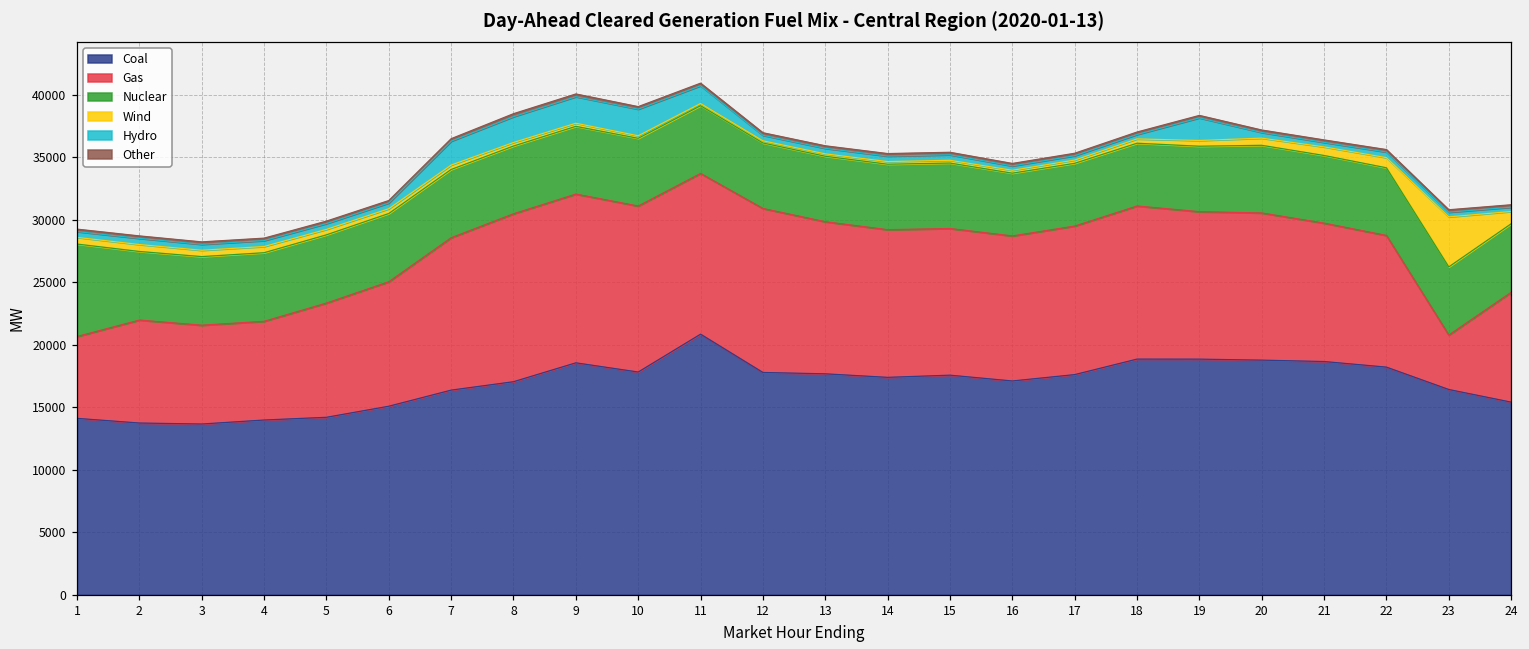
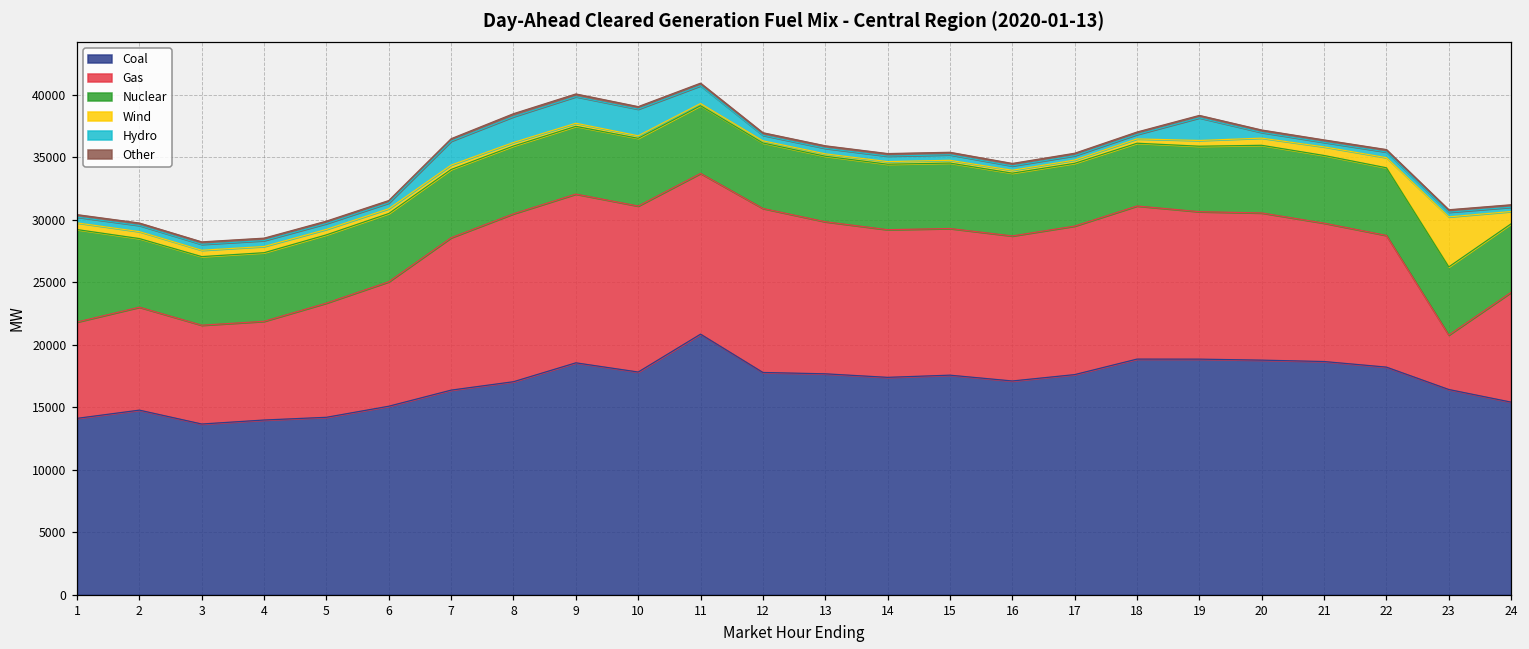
  {
    "Coal": {
      "1": 14100,
-     "2": 13700,
+     "2": 14800,
      "3": 13700,
      "4": 14000,
      "5": 14200,
      "6": 15100,
      "7": 16400,
      "8": 17000,
      "9": 18600,
      "10": 17800,
      "11": 20900,
      "12": 17800,
      "13": 17700,
      "14": 17400,
      "15": 17600,
      "16": 17100,
      "17": 17600,
      "18": 18900,
      "19": 18900,
      "20": 18800,
      "21": 18700,
      "22": 18200,
      "23": 16400,
      "24": 15400
    },
    "Gas": {
-     "1": 6500,
+     "1": 7700,
      "2": 8200,
      "3": 7900,
      "4": 7900,
      "5": 9100,
      "6": 10000,
      "7": 12200,
      "8": 13400,
      "9": 13500,
      "10": 13300,
      "11": 12900,
      "12": 13100,
      "13": 12200,
      "14": 11800,
      "15": 11700,
      "16": 11600,
      "17": 11900,
      "18": 12200,
      "19": 11800,
      "20": 11800,
      "21": 11100,
      "22": 10500,
      "23": 4400,
      "24": 8800
    },
    "Nuclear": {
      "1": 7400,
      "2": 5500,
      "3": 5500,
      "4": 5500,
      "5": 5500,
      "6": 5500,
      "7": 5500,
      "8": 5400,
      "9": 5400,
      "16": 5000,
      "17": 5000,
      "18": 5000,
      "19": 5200,
      "20": 5400,
      "21": 5400,
      "22": 5400,
      "23": 5500,
      "24": 5500
    },
    "Wind": {
      "1": 500,
      "2": 600,
      "3": 500,
      "4": 500,
      "5": 400,
      "6": 400,
      "7": 400,
      "8": 300,
      "9": 200,
      "16": 200,
      "17": 300,
      "18": 300,
      "19": 500,
      "20": 600,
      "21": 700,
      "22": 800,
      "23": 4000,
      "24": 1000
    },
    "Hydro": {
      "8": 2100
    },
    "Other": {
      "8": 200
    }
  }
